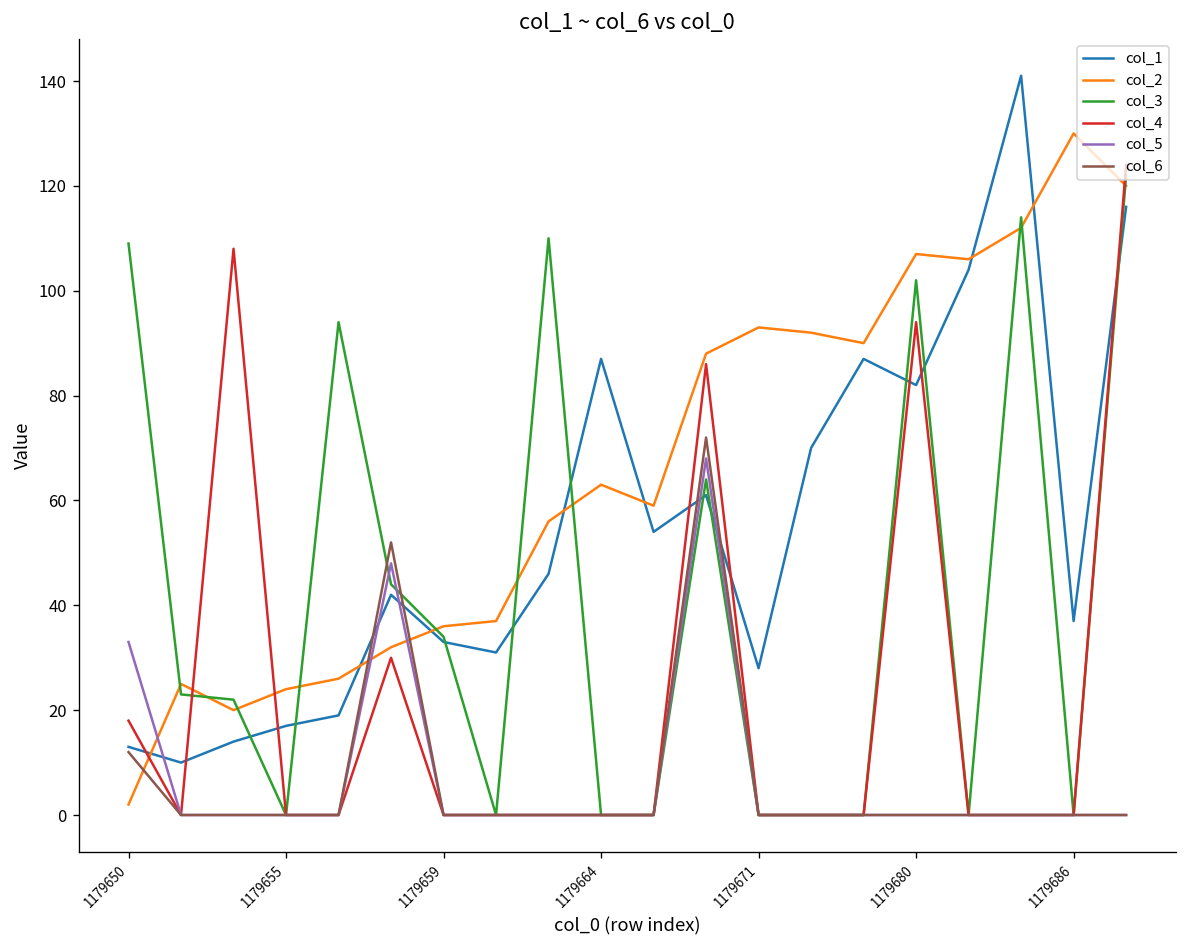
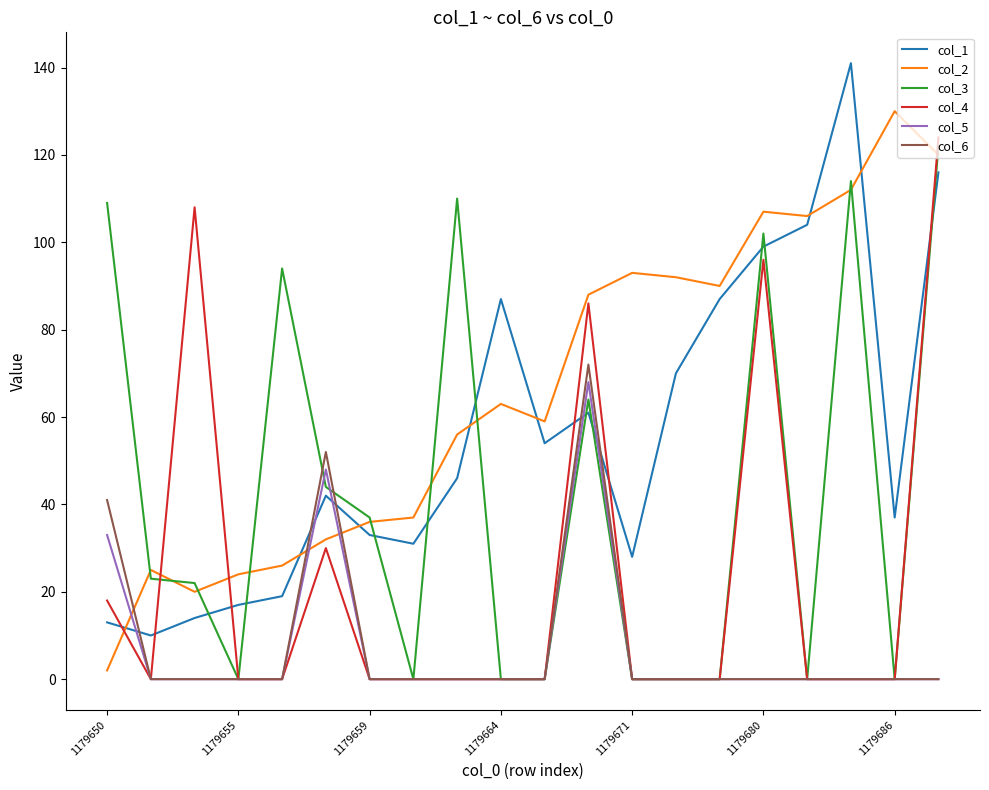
  {
    "col_1": {
      "1179650": 13,
      "1179655": 17,
      "1179659": 33,
      "1179664": 87,
      "1179671": 28,
-     "1179680": 82,
+     "1179680": 99,
      "1179686": 37
    },
    "col_2": {
      "1179650": 2,
      "1179655": 24,
      "1179659": 36,
      "1179664": 63,
      "1179671": 93,
      "1179680": 107,
      "1179686": 130
    },
    "col_3": {
      "1179650": 109,
-     "1179659": 34,
+     "1179659": 37,
      "1179680": 102
    },
    "col_4": {
      "1179650": 18,
-     "1179680": 94
+     "1179680": 96
    },
    "col_5": {
      "1179650": 33
    },
    "col_6": {
-     "1179650": 12
+     "1179650": 41
    }
  }
